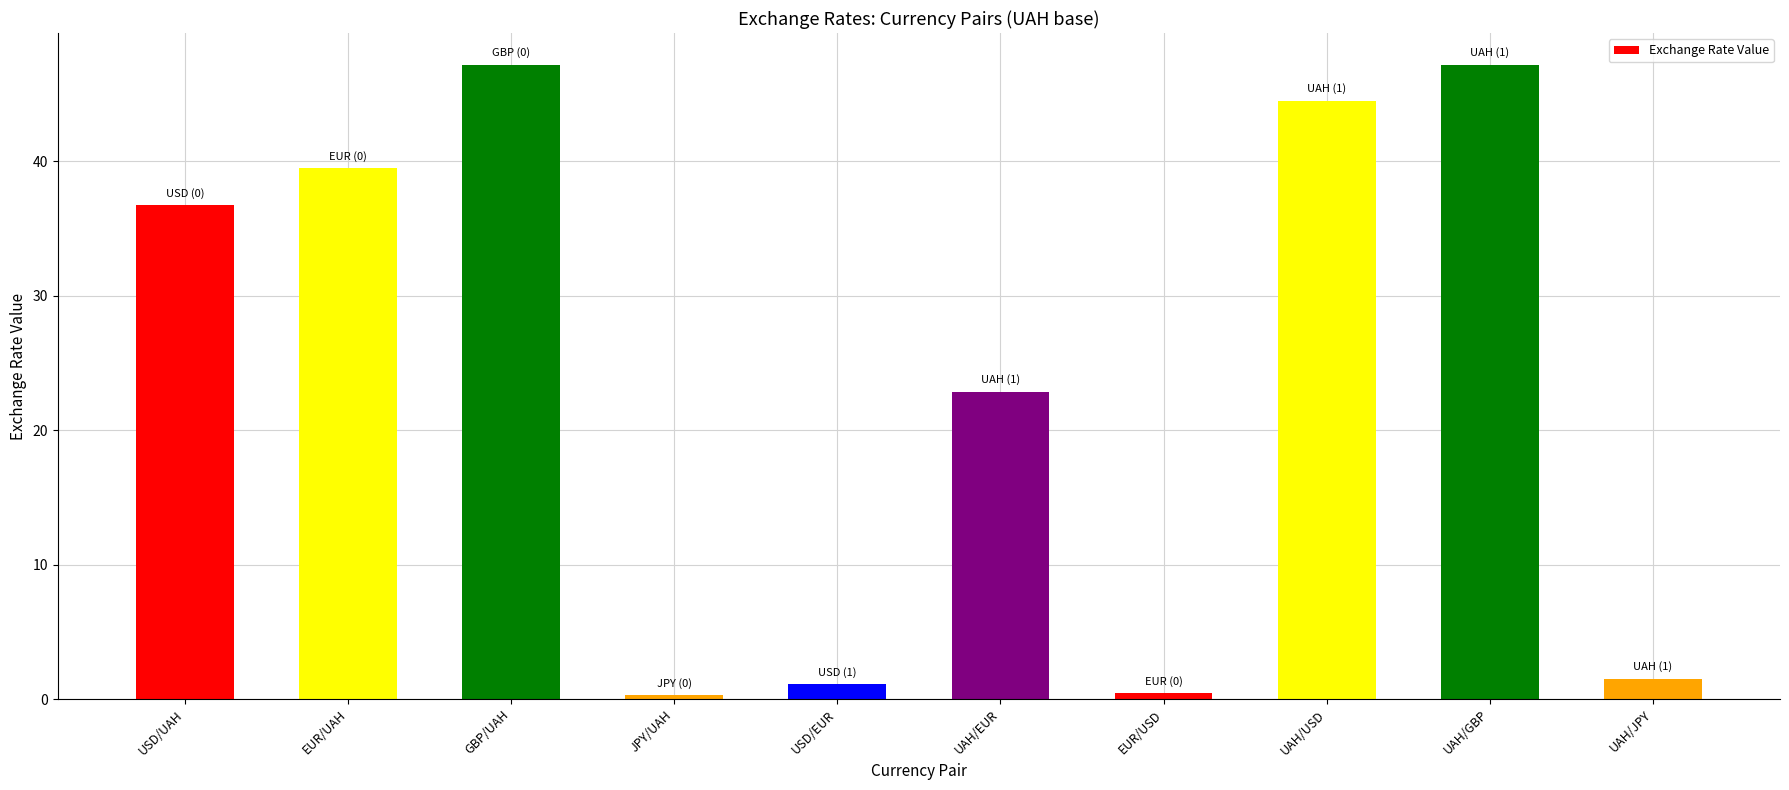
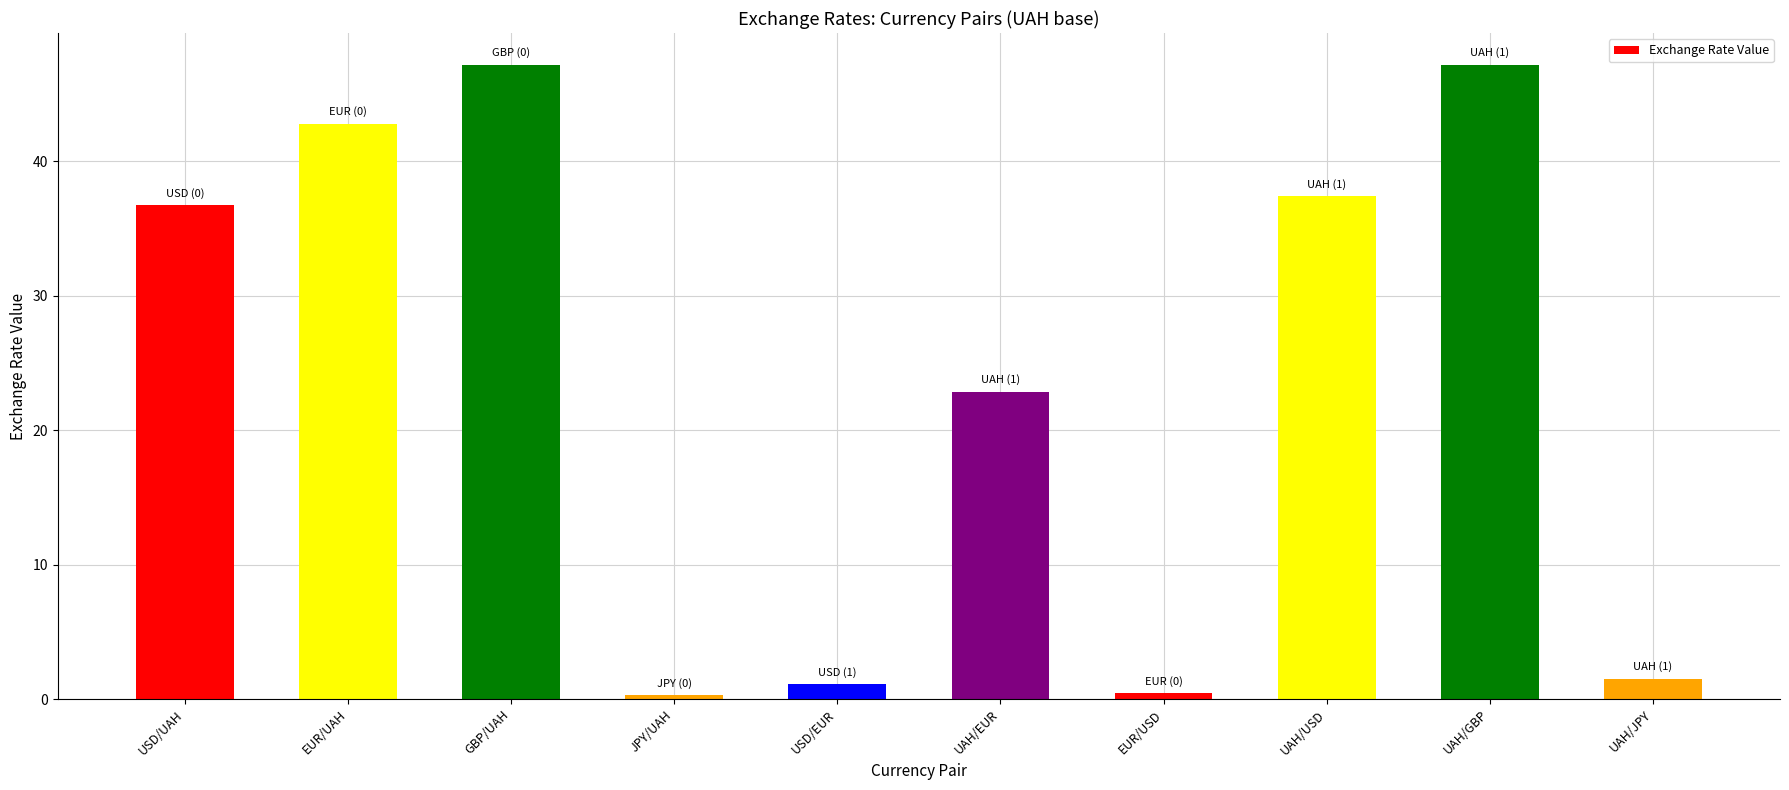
  {
-   "EUR/UAH": 39.5,
-   "UAH/USD": 44.5
+   "EUR/UAH": 42.8,
+   "UAH/USD": 37.4
  }
